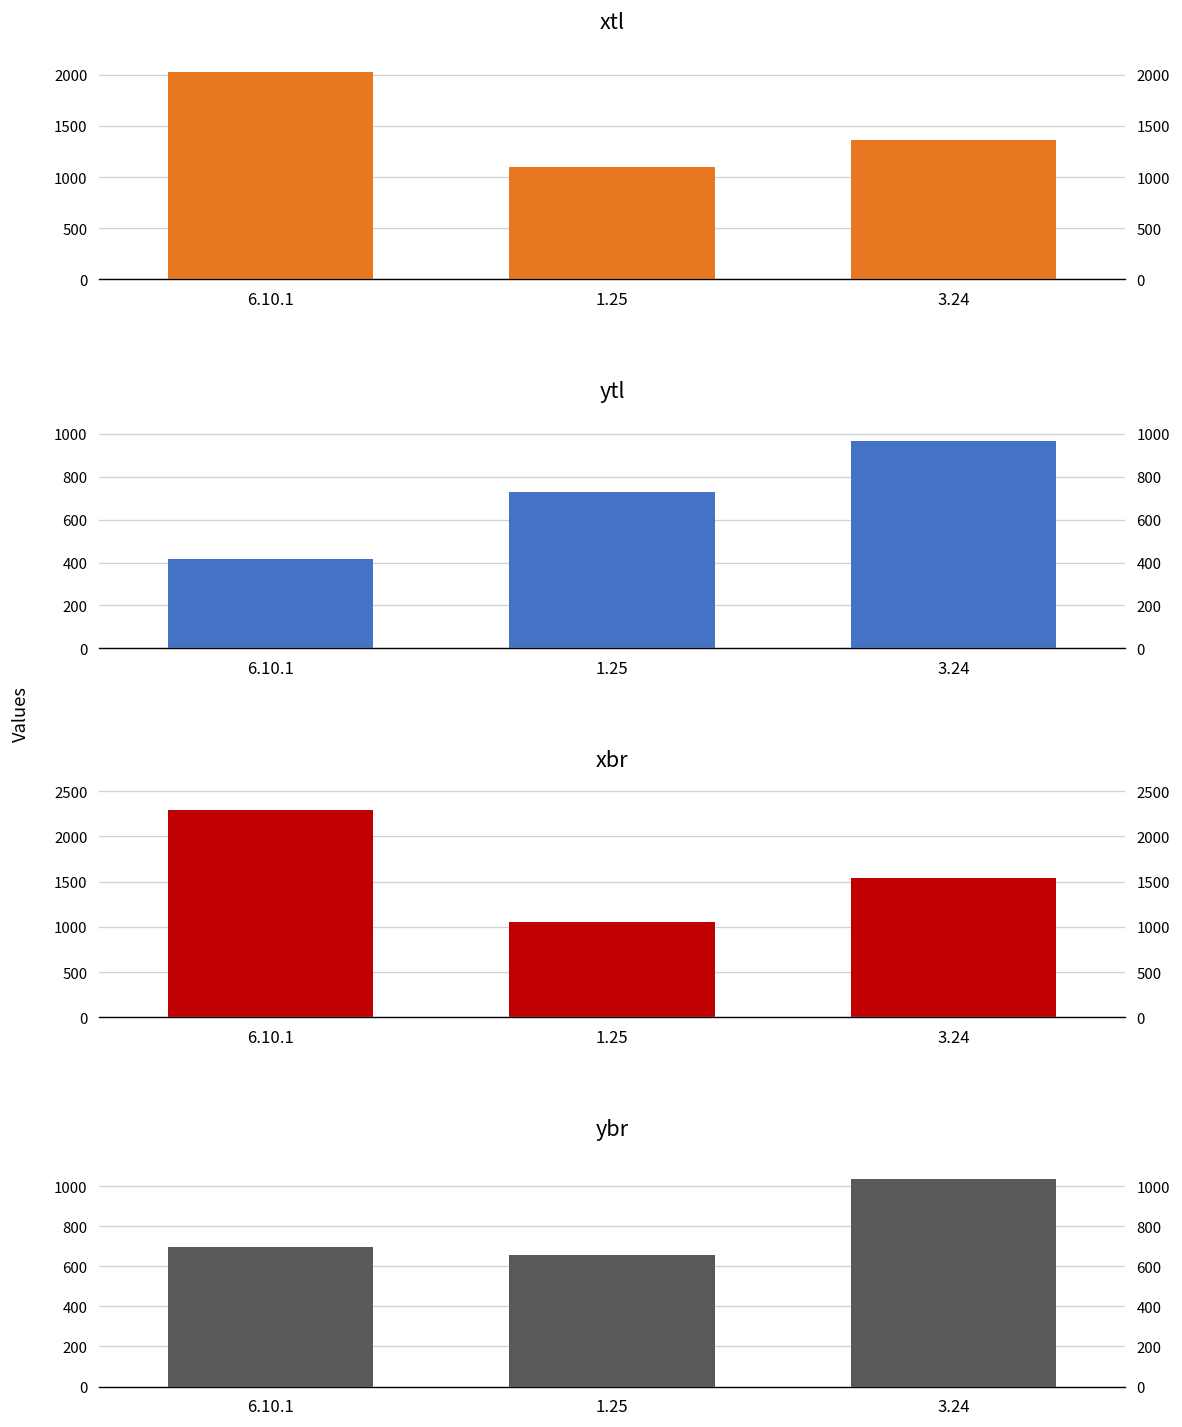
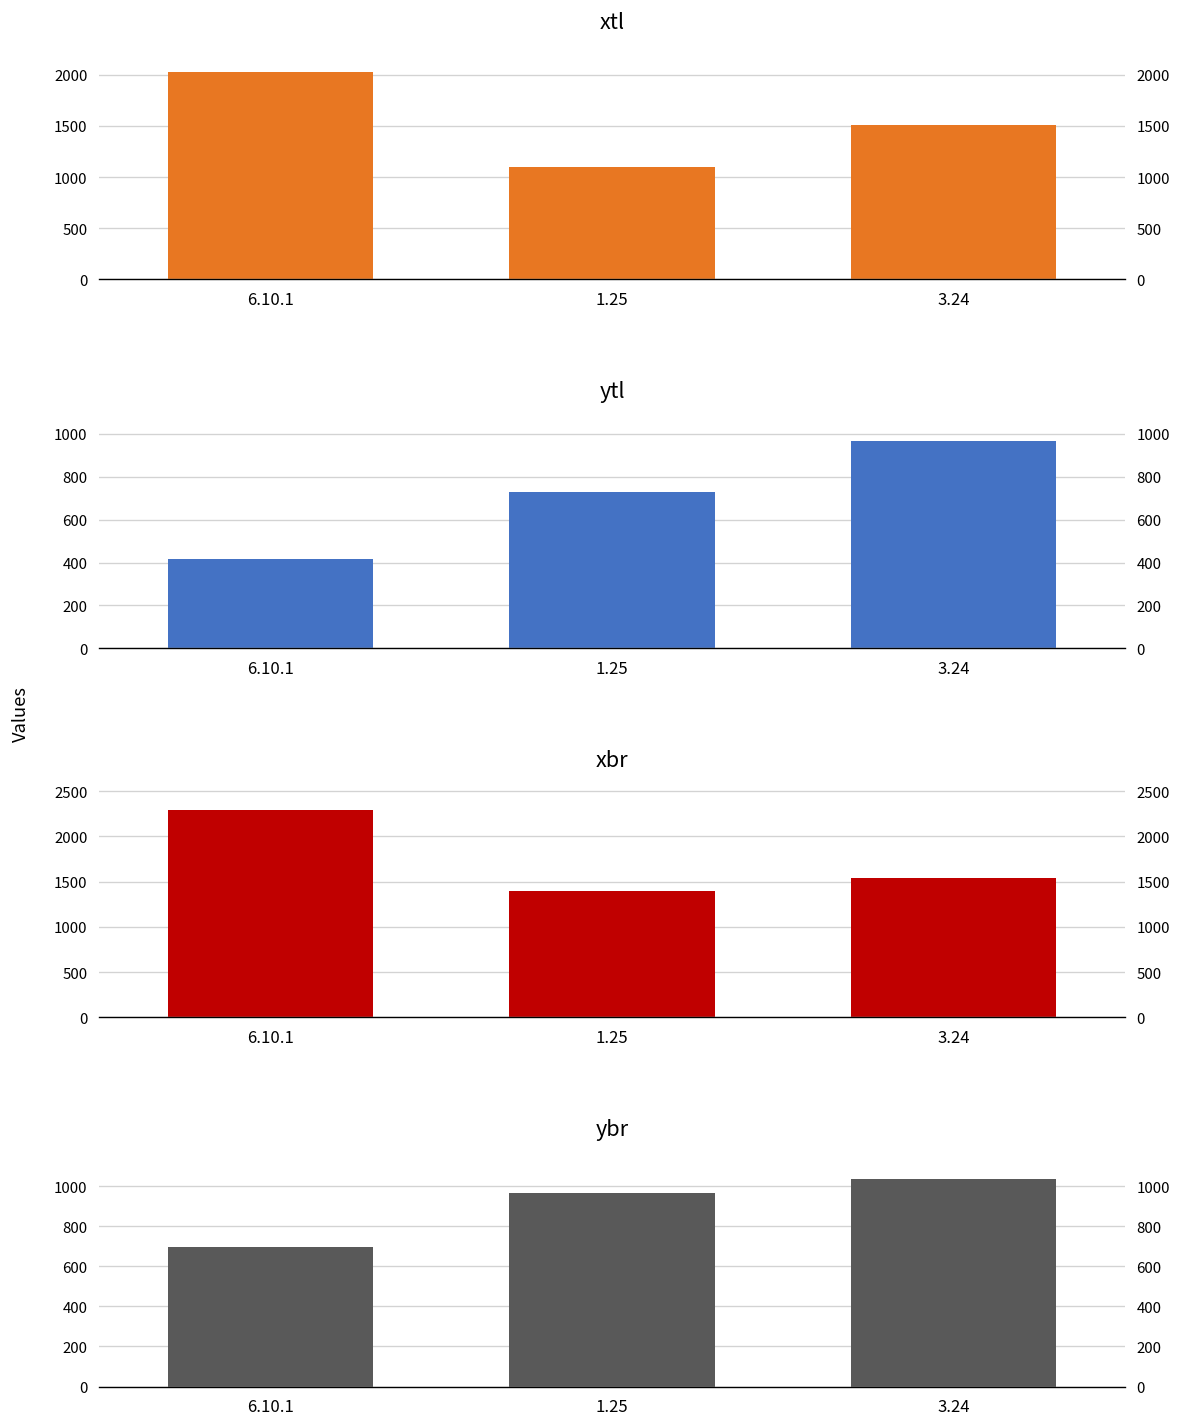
  {
    "xtl": {
      "6.10.1": 2000,
      "1.25": 1100,
-     "3.24": 1400
+     "3.24": 1500
    },
    "ytl": {
      "6.10.1": 420,
      "1.25": 730,
      "3.24": 970
    },
    "xbr": {
      "6.10.1": 2300,
-     "1.25": 1100,
+     "1.25": 1400,
      "3.24": 1500
    },
    "ybr": {
      "6.10.1": 700,
-     "1.25": 660,
+     "1.25": 960,
      "3.24": 1030
    }
  }
